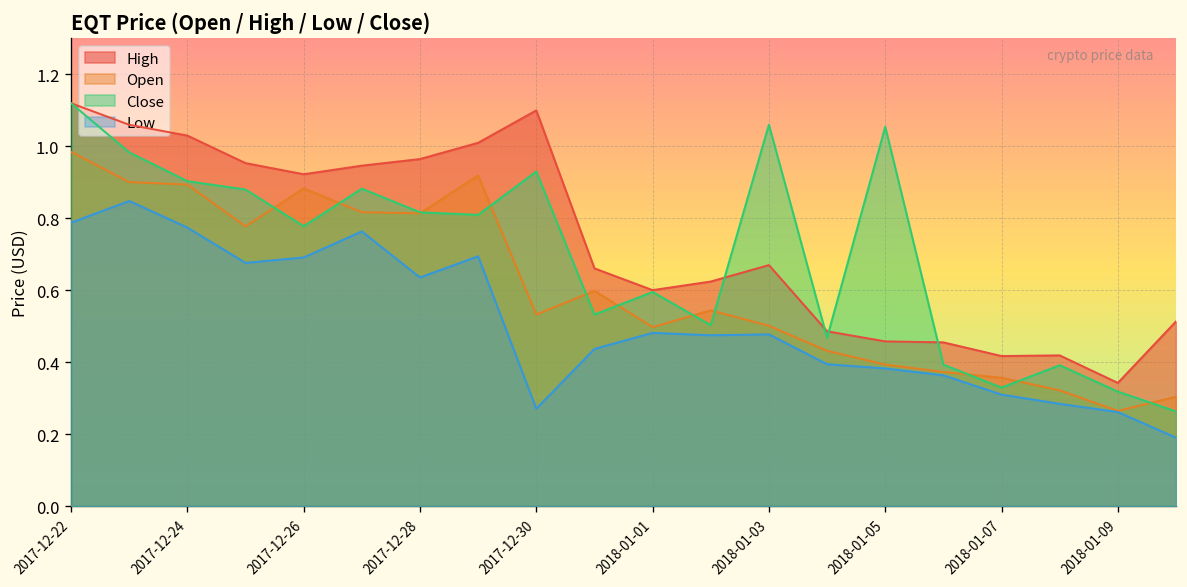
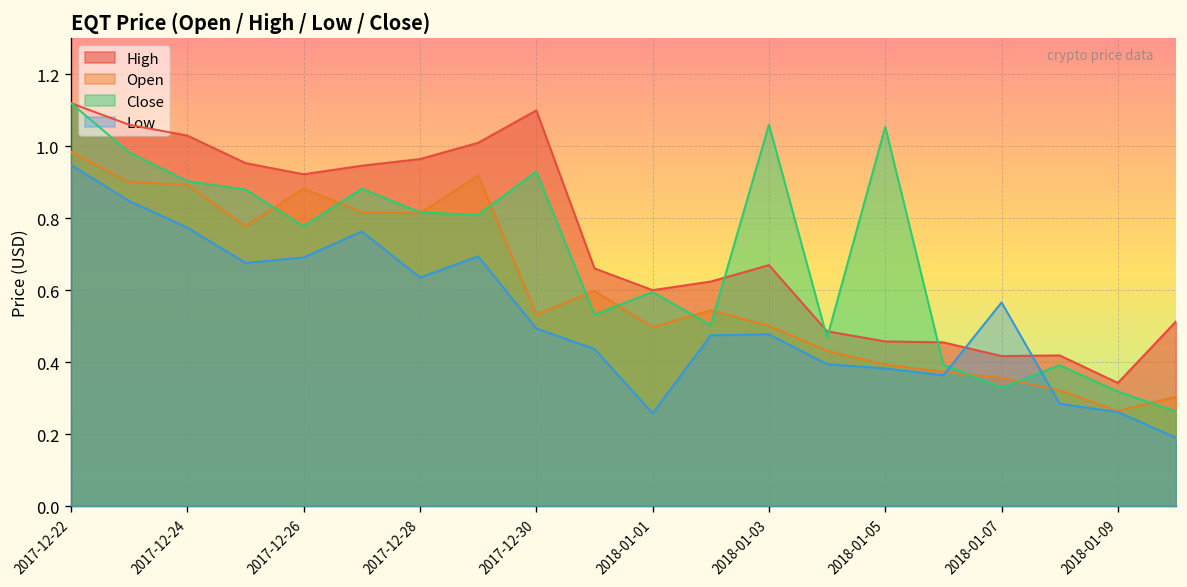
  {
    "Close": {
      "2017-12-24": 0.90,
      "2017-12-26": 0.78,
      "2017-12-30": 0.93,
      "2018-01-03": 1.06,
      "2018-01-05": 1.05,
      "2018-01-07": 0.33,
      "2018-01-09": 0.32
    },
    "Low": {
-     "2017-12-22": 0.79,
+     "2017-12-22": 0.95,
      "2017-12-24": 0.77,
      "2017-12-26": 0.69,
      "2017-12-28": 0.64,
-     "2017-12-30": 0.27,
-     "2018-01-01": 0.48,
+     "2017-12-30": 0.49,
+     "2018-01-01": 0.26,
      "2018-01-03": 0.48,
      "2018-01-05": 0.38,
-     "2018-01-07": 0.31
+     "2018-01-07": 0.57
    }
  }
